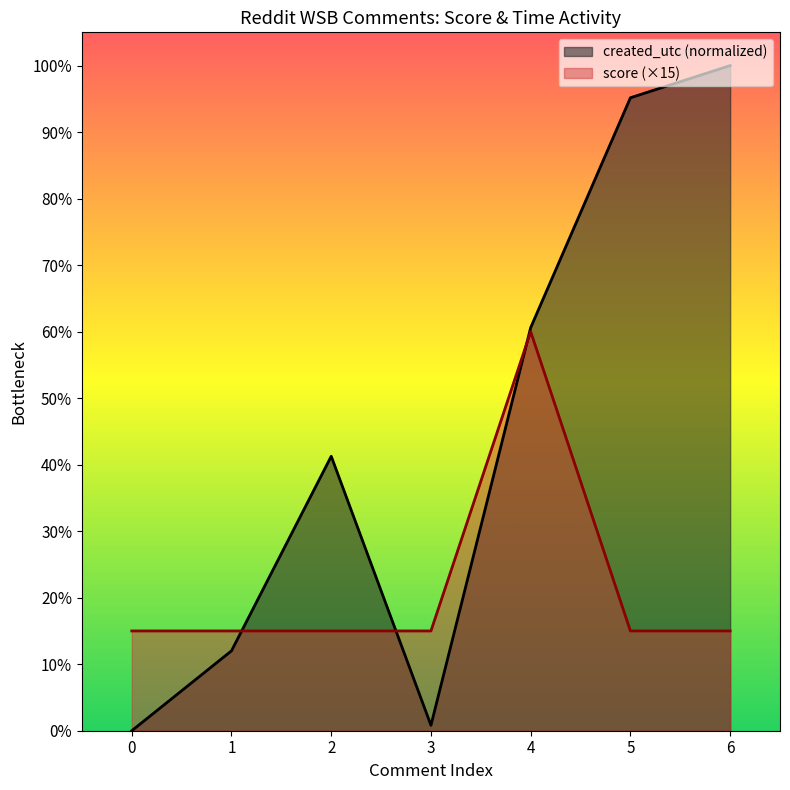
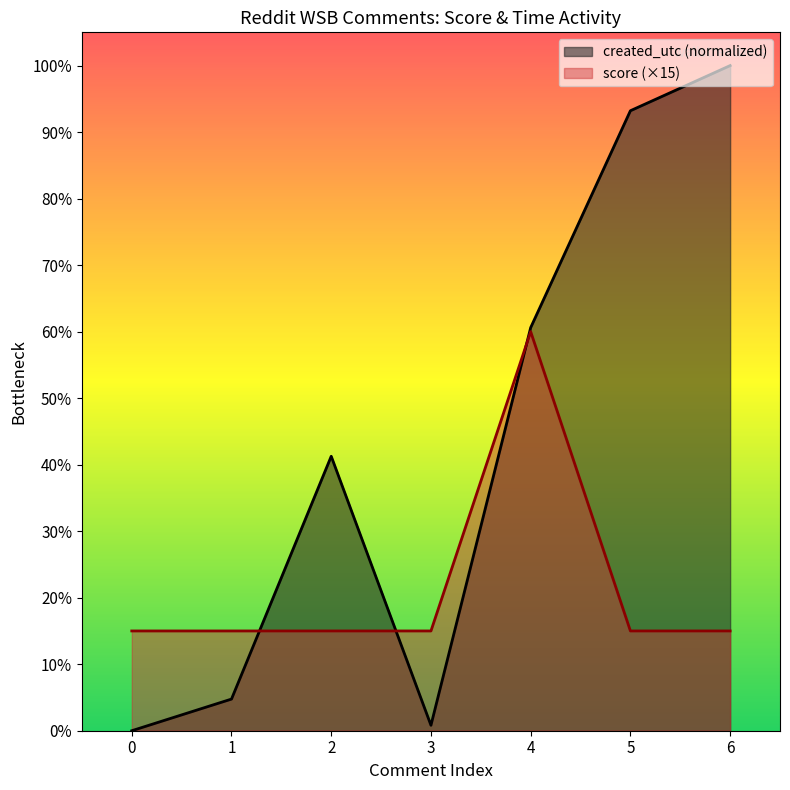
  {
    "created_utc (normalized)": {
      "0": "0%",
-     "1": "12%",
+     "1": "5%",
      "2": "41%",
      "3": "1%",
      "4": "61%",
-     "5": "95%"
+     "5": "93%"
    },
    "score (×15)": {
      "0": "15%",
      "1": "15%",
      "2": "15%",
      "3": "15%",
      "4": "60%",
      "5": "15%",
      "6": "15%"
    }
  }
